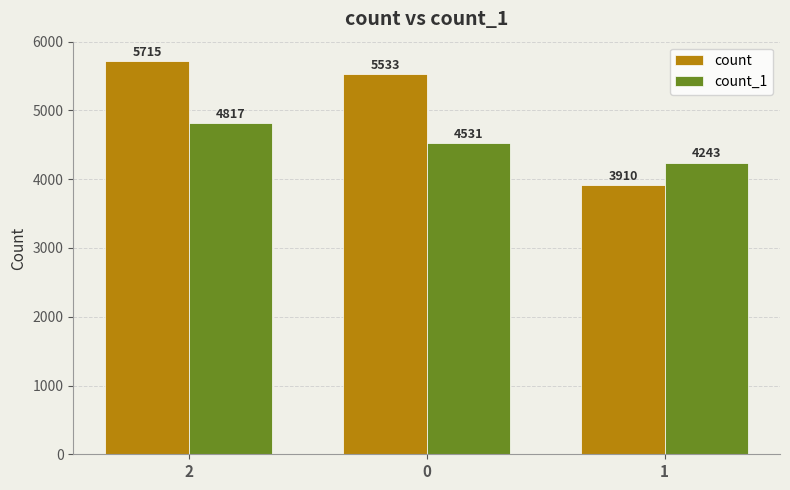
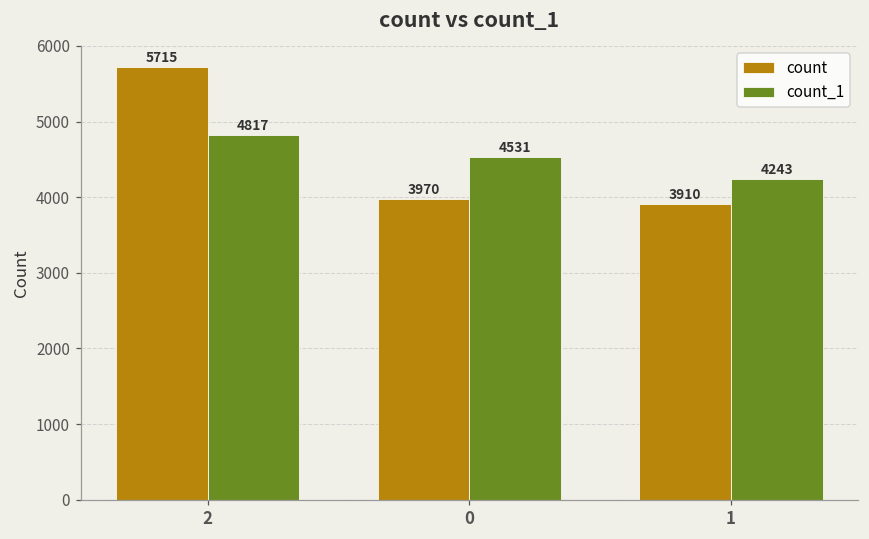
  {
    "count": {
      "2": 5715,
-     "0": 5533,
+     "0": 3970,
      "1": 3910
    },
    "count_1": {
      "2": 4817,
      "0": 4531,
      "1": 4243
    }
  }
